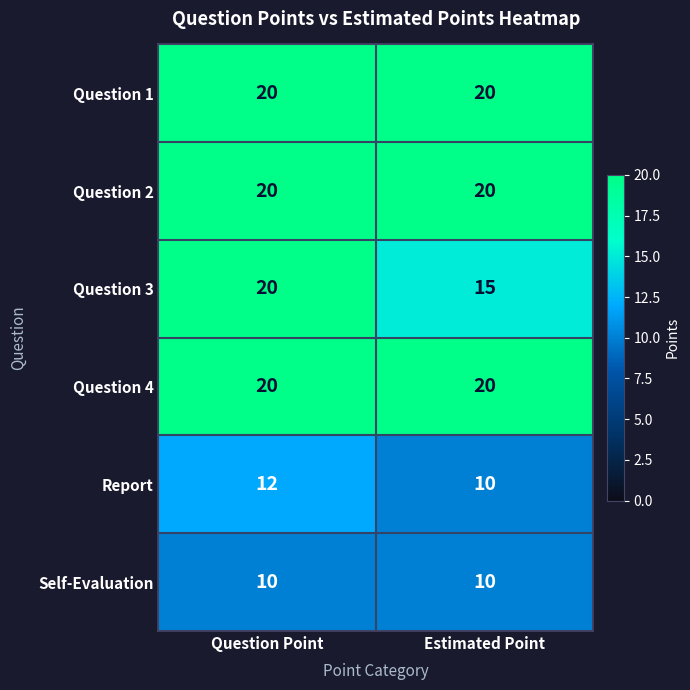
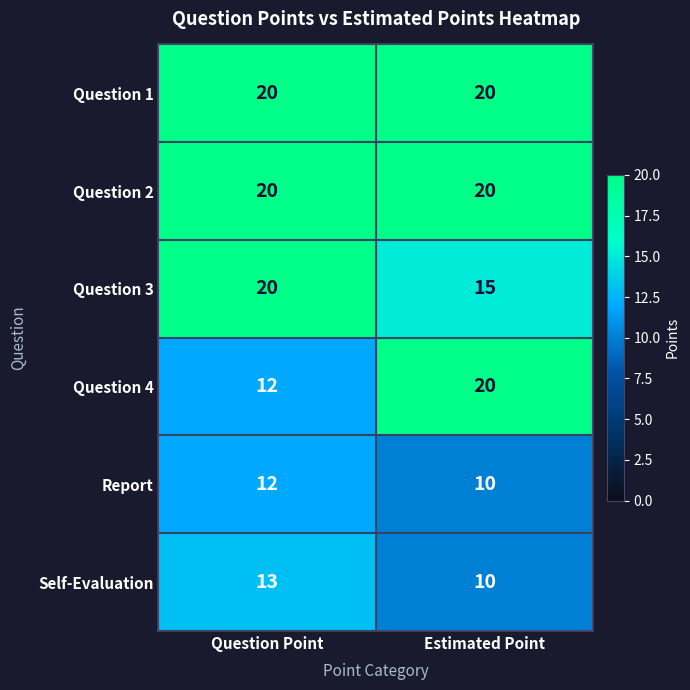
  {
    "Question 1": {
      "Question Point": 20,
      "Estimated Point": 20
    },
    "Question 2": {
      "Question Point": 20,
      "Estimated Point": 20
    },
    "Question 3": {
      "Question Point": 20,
      "Estimated Point": 15
    },
    "Question 4": {
-     "Question Point": 20,
+     "Question Point": 12,
      "Estimated Point": 20
    },
    "Report": {
      "Question Point": 12,
      "Estimated Point": 10
    },
    "Self-Evaluation": {
-     "Question Point": 10,
+     "Question Point": 13,
      "Estimated Point": 10
    }
  }
